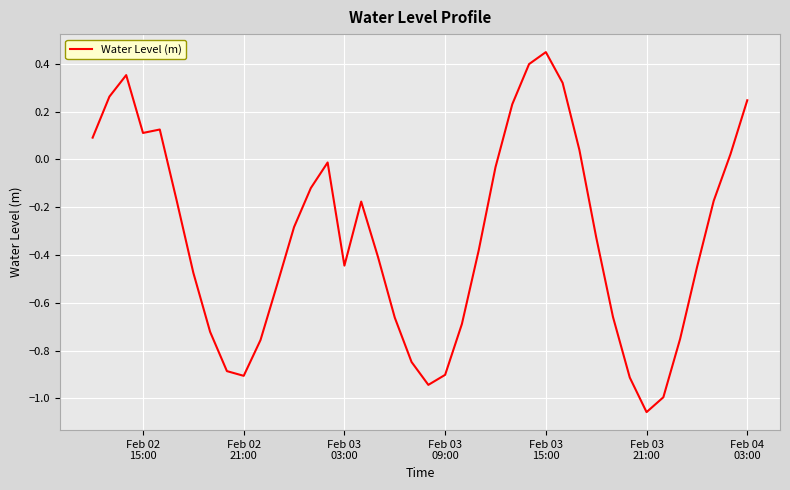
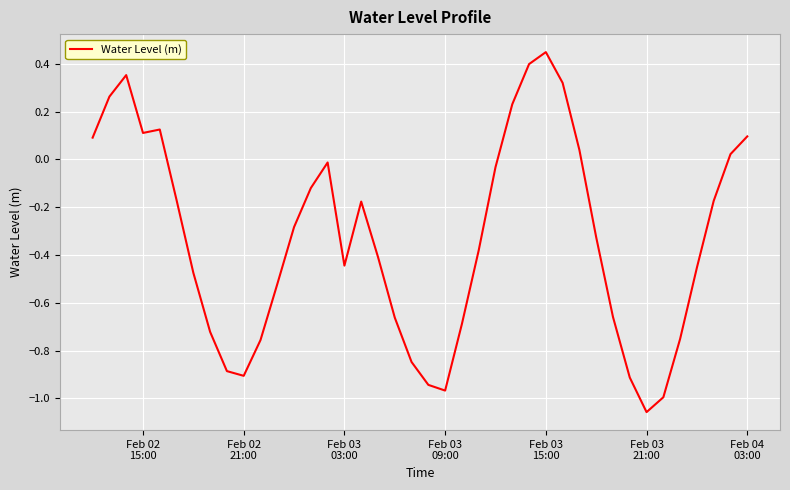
  {
    "Feb 02 15:00": 0.11,
    "Feb 02 21:00": -0.91,
    "Feb 03 03:00": -0.44,
-   "Feb 03 09:00": -0.90,
+   "Feb 03 09:00": -0.97,
    "Feb 03 15:00": 0.45,
    "Feb 03 21:00": -1.06,
-   "Feb 04 03:00": 0.25
+   "Feb 04 03:00": 0.10
  }
